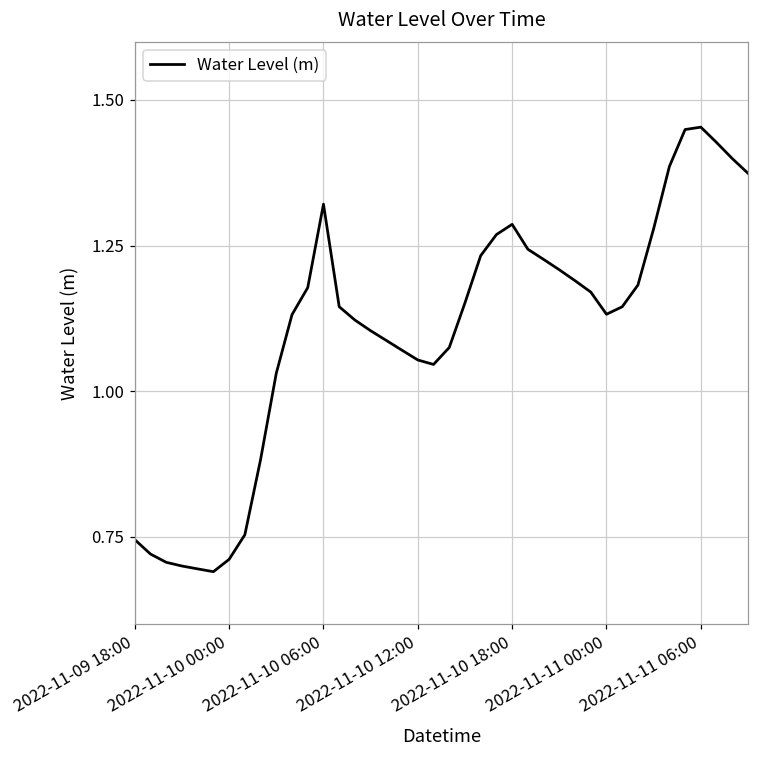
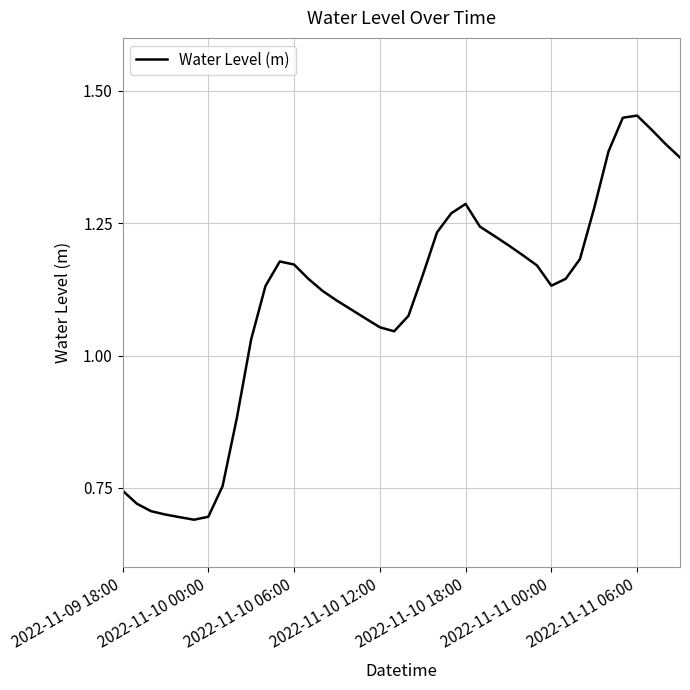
  {
    "2022-11-09 18:00": 0.75,
-   "2022-11-10 00:00": 0.71,
-   "2022-11-10 06:00": 1.32,
+   "2022-11-10 00:00": 0.70,
+   "2022-11-10 06:00": 1.17,
    "2022-11-10 12:00": 1.05,
    "2022-11-10 18:00": 1.29,
    "2022-11-11 00:00": 1.13,
    "2022-11-11 06:00": 1.45
  }
